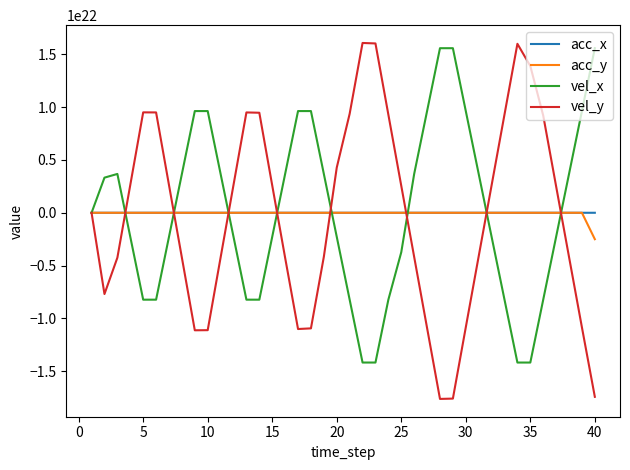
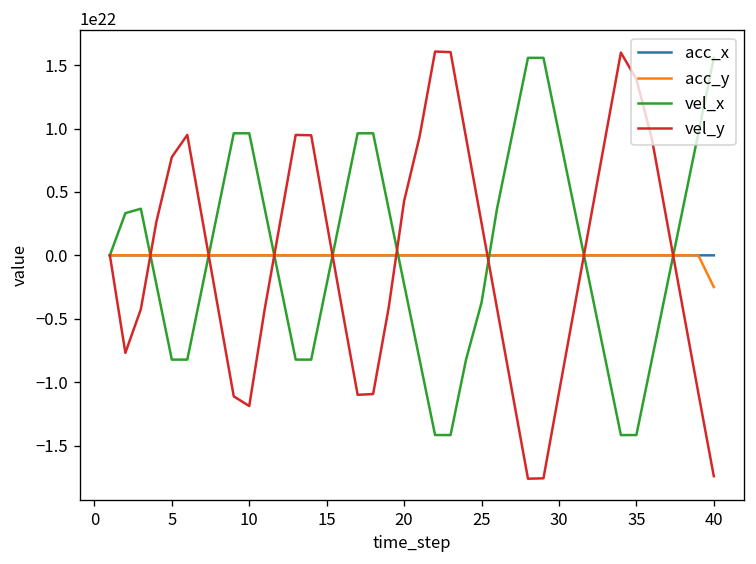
  {
    "acc_x": {
      "40": 0
    },
    "acc_y": {
      "40": -2500000000000000000000
    },
    "vel_x": {
      "5": -8200000000000000000000,
      "10": 9600000000000000000000,
      "15": -2300000000000000000000,
      "20": -2300000000000000000000,
      "25": -3700000000000000000000,
      "30": 9600000000000000000000,
      "35": -14200000000000000000000
    },
    "vel_y": {
-     "5": 9500000000000000000000,
-     "10": -11100000000000000000000,
+     "5": 7700000000000000000000,
+     "10": -11900000000000000000000,
      "15": 2600000000000000000000,
      "20": 4300000000000000000000,
      "25": 2600000000000000000000,
      "30": -10800000000000000000000,
      "40": -17400000000000000000000
    }
  }
